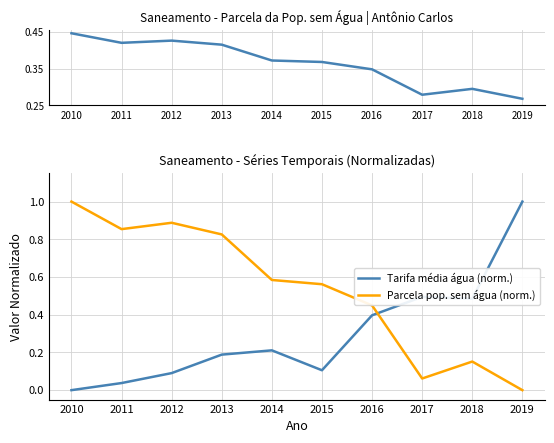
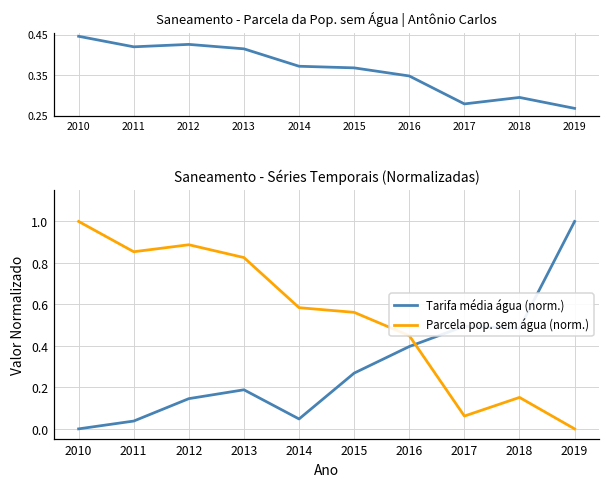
  {
    "Saneamento - Parcela da Pop. sem Água | Antônio Carlos": {
      "2010": 0.45,
      "2011": 0.42,
      "2012": 0.43,
      "2013": 0.42,
      "2014": 0.37,
      "2015": 0.37,
      "2016": 0.35,
      "2017": 0.28,
      "2018": 0.30,
      "2019": 0.27
    },
    "Saneamento - Séries Temporais (Normalizadas)": {
      "Tarifa média água (norm.)": {
        "2010": 0.00,
        "2011": 0.04,
-       "2012": 0.09,
+       "2012": 0.15,
        "2013": 0.19,
-       "2014": 0.21,
-       "2015": 0.11,
+       "2014": 0.05,
+       "2015": 0.27,
        "2016": 0.40,
        "2019": 1.00
      },
      "Parcela pop. sem água (norm.)": {
        "2010": 1.00,
        "2011": 0.85,
        "2012": 0.89,
        "2013": 0.83,
        "2014": 0.58,
        "2015": 0.56,
        "2016": 0.45,
        "2017": 0.06,
        "2018": 0.15,
        "2019": 0.00
      }
    }
  }
